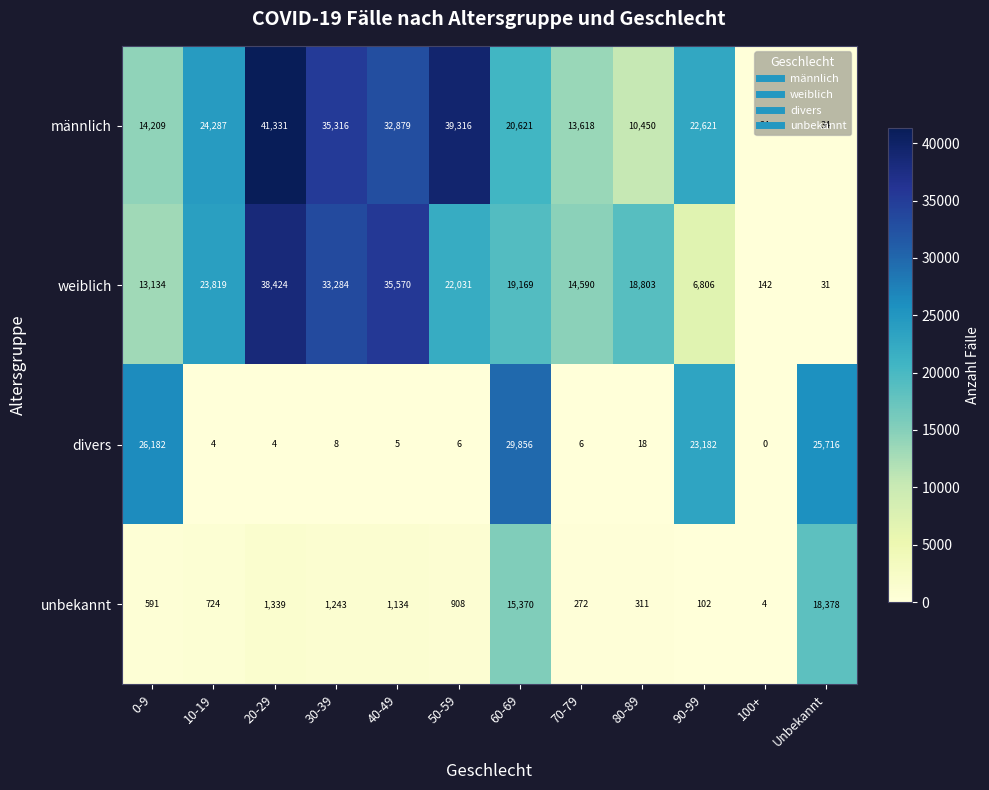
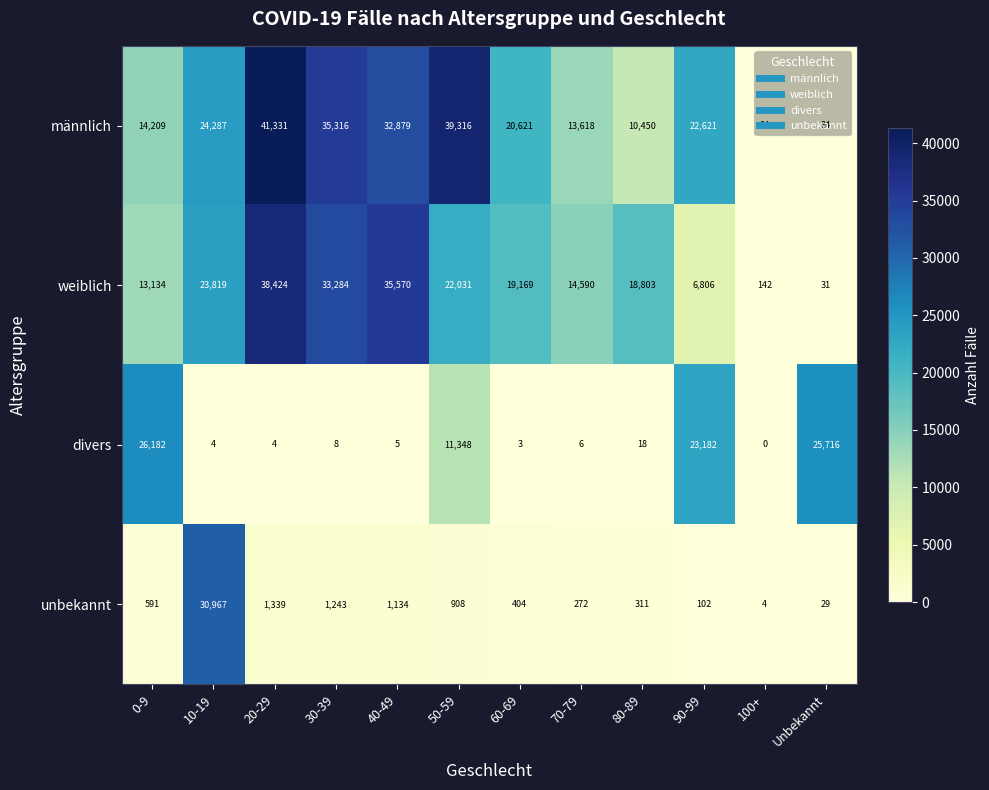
  {
    "männlich": {
      "0-9": "14,209",
      "10-19": "24,287",
      "20-29": "41,331",
      "30-39": "35,316",
      "40-49": "32,879",
      "50-59": "39,316",
      "60-69": "20,621",
      "70-79": "13,618",
      "80-89": "10,450",
      "90-99": "22,621"
    },
    "weiblich": {
      "0-9": "13,134",
      "10-19": "23,819",
      "20-29": "38,424",
      "30-39": "33,284",
      "40-49": "35,570",
      "50-59": "22,031",
      "60-69": "19,169",
      "70-79": "14,590",
      "80-89": "18,803",
      "90-99": "6,806",
      "100+": "142",
      "Unbekannt": "31"
    },
    "divers": {
      "0-9": "26,182",
      "10-19": "4",
      "20-29": "4",
      "30-39": "8",
      "40-49": "5",
-     "50-59": "6",
-     "60-69": "29,856",
+     "50-59": "11,348",
+     "60-69": "3",
      "70-79": "6",
      "80-89": "18",
      "90-99": "23,182",
      "100+": "0",
      "Unbekannt": "25,716"
    },
    "unbekannt": {
      "0-9": "591",
-     "10-19": "724",
+     "10-19": "30,967",
      "20-29": "1,339",
      "30-39": "1,243",
      "40-49": "1,134",
      "50-59": "908",
-     "60-69": "15,370",
+     "60-69": "404",
      "70-79": "272",
      "80-89": "311",
      "90-99": "102",
      "100+": "4",
-     "Unbekannt": "18,378"
+     "Unbekannt": "29"
    }
  }
